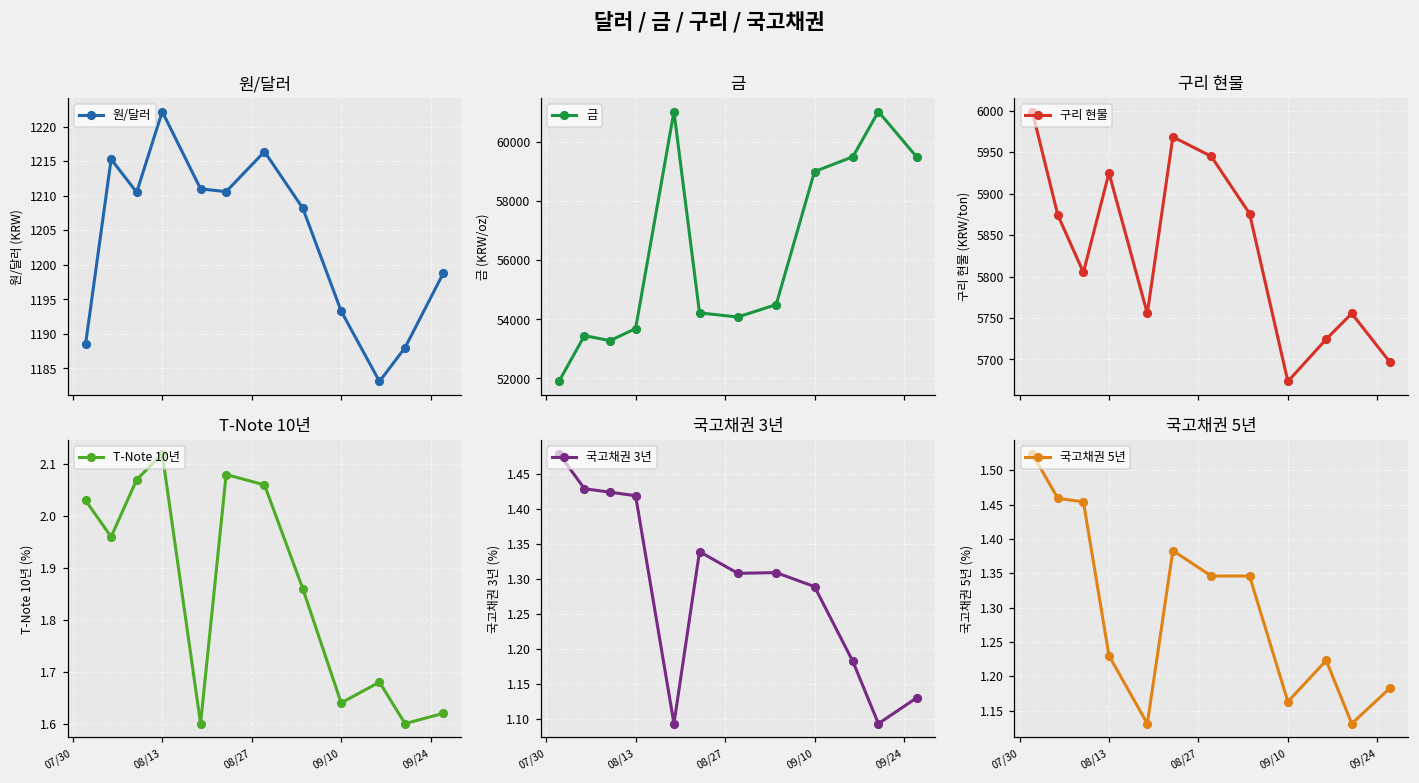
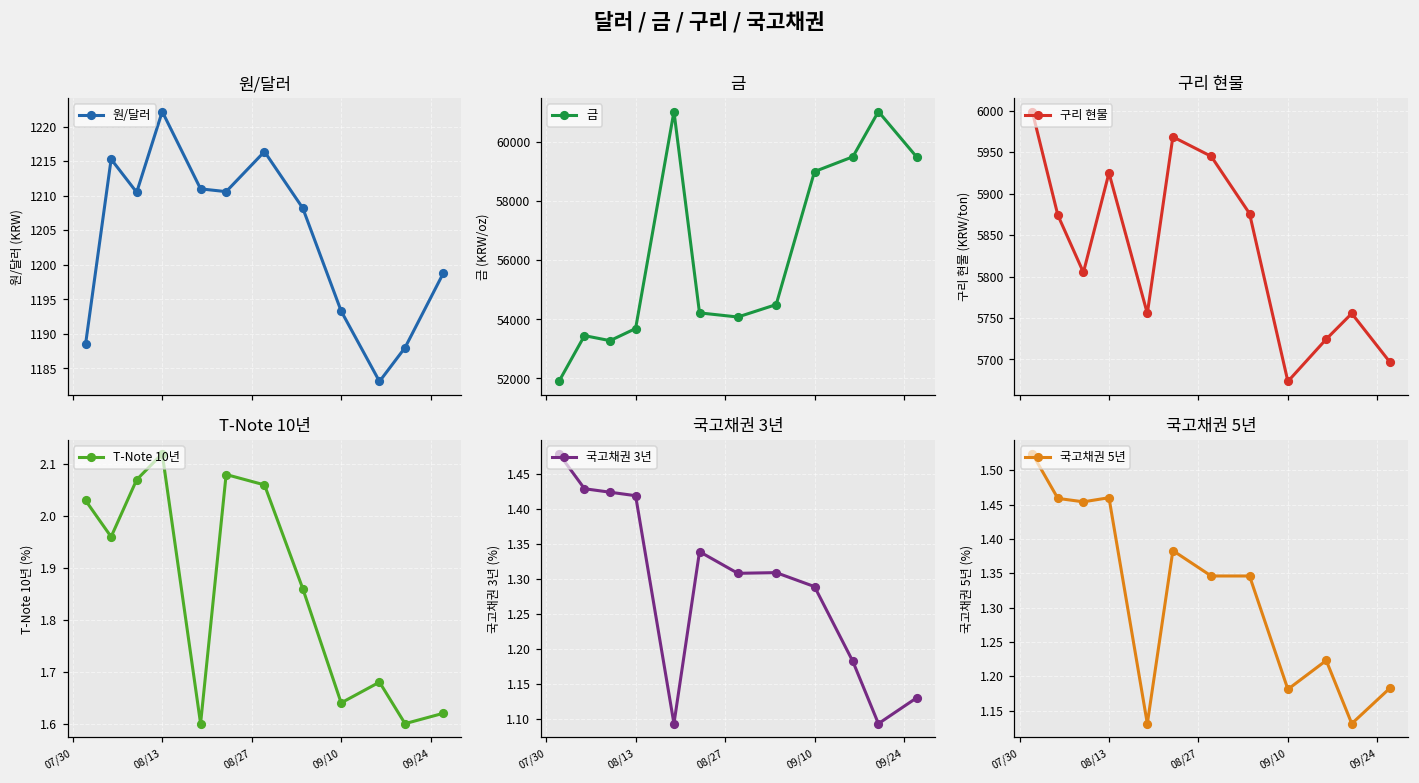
  {
    "T-Note 10년": {
      "09/10": 1.64
    },
    "국고채권 3년": {
      "08/13": 1.42,
      "09/10": 1.29
    },
    "국고채권 5년": {
-     "08/13": 1.23,
-     "09/10": 1.16
+     "08/13": 1.46,
+     "09/10": 1.18
    }
  }
